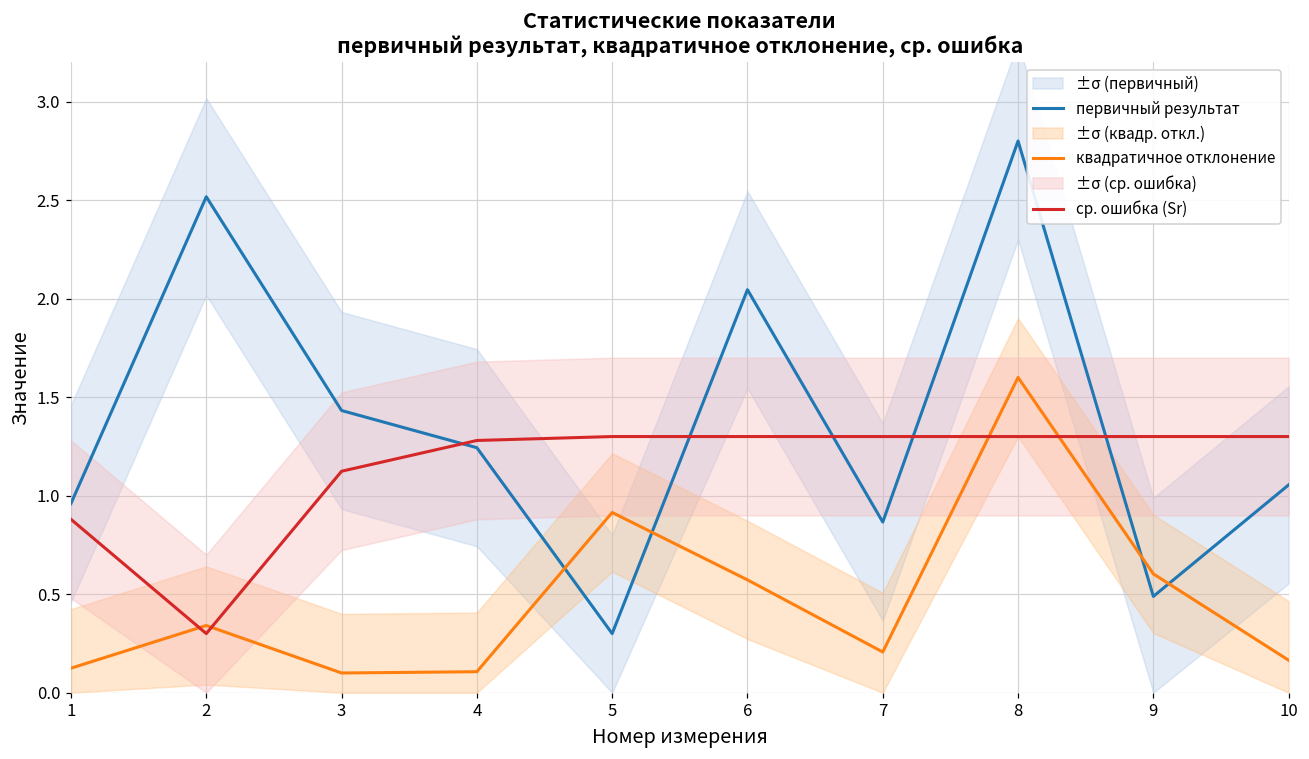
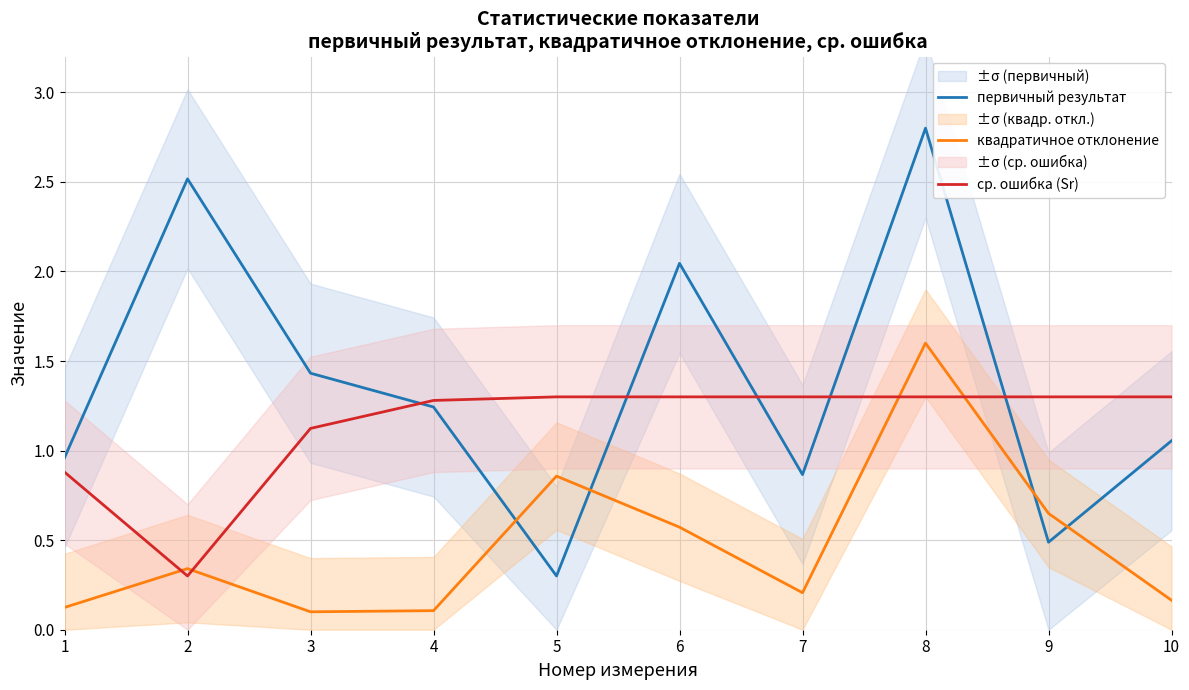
  {
    "первичный результат": {
      "1": 0.96,
      "2": 2.52,
      "3": 1.43,
      "4": 1.24,
      "5": 0.30,
      "6": 2.05,
      "7": 0.87,
      "8": 2.80,
      "9": 0.49,
      "10": 1.05
    },
    "квадратичное отклонение": {
      "1": 0.12,
      "2": 0.34,
      "3": 0.10,
      "4": 0.11,
-     "5": 0.91,
+     "5": 0.86,
      "6": 0.57,
      "7": 0.21,
      "8": 1.60,
-     "9": 0.60,
+     "9": 0.65,
      "10": 0.16
    },
    "ср. ошибка (Sr)": {
      "1": 0.88,
      "2": 0.30,
      "3": 1.12,
      "4": 1.28,
      "5": 1.30,
      "6": 1.30,
      "7": 1.30,
      "8": 1.30,
      "9": 1.30,
      "10": 1.30
    }
  }
